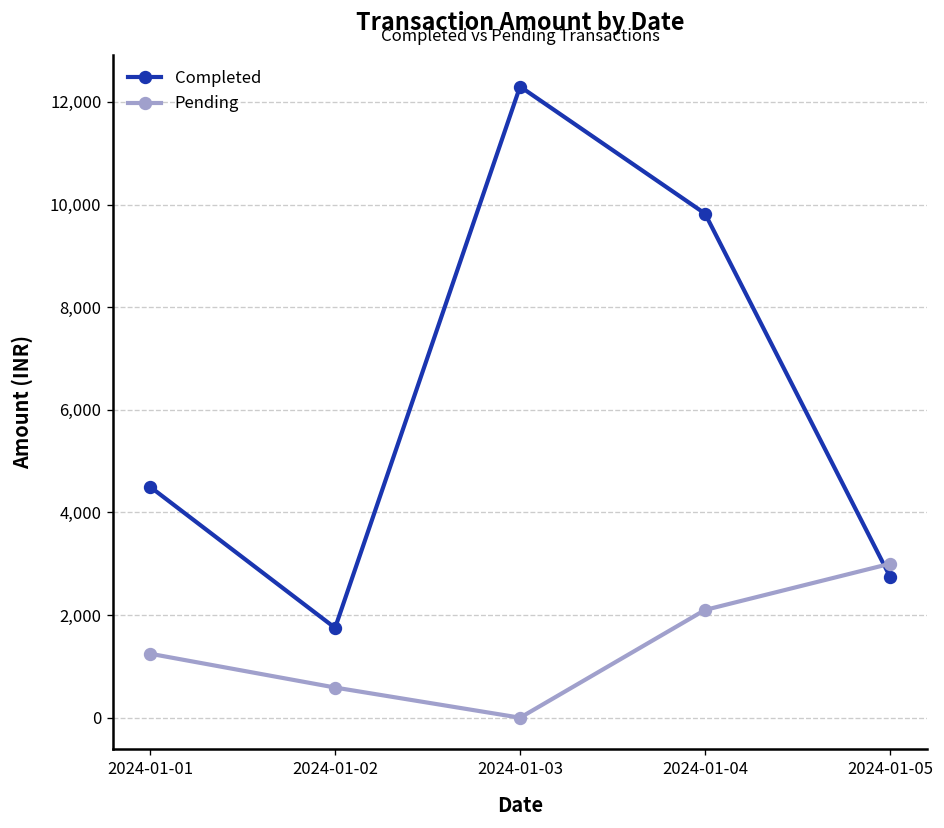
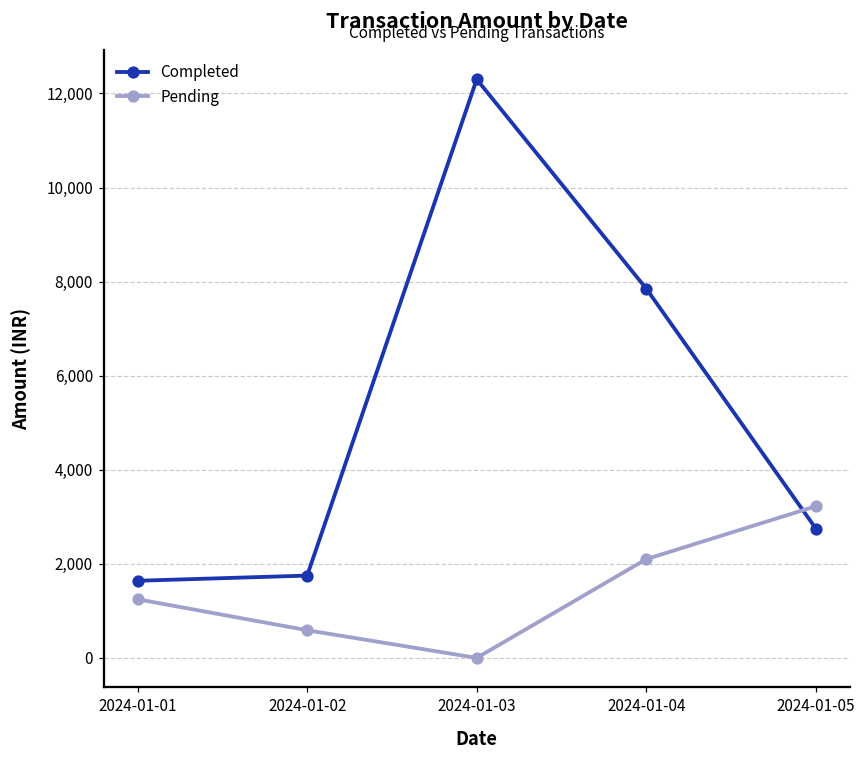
  {
    "Completed": {
-     "2024-01-01": "4,500",
+     "2024-01-01": "1,600",
      "2024-01-02": "1,800",
      "2024-01-03": "12,300",
-     "2024-01-04": "9,800",
+     "2024-01-04": "7,900",
      "2024-01-05": "2,800"
    },
    "Pending": {
      "2024-01-01": "1,200",
      "2024-01-02": "600",
      "2024-01-03": "0",
      "2024-01-04": "2,100",
-     "2024-01-05": "3,000"
+     "2024-01-05": "3,200"
    }
  }
